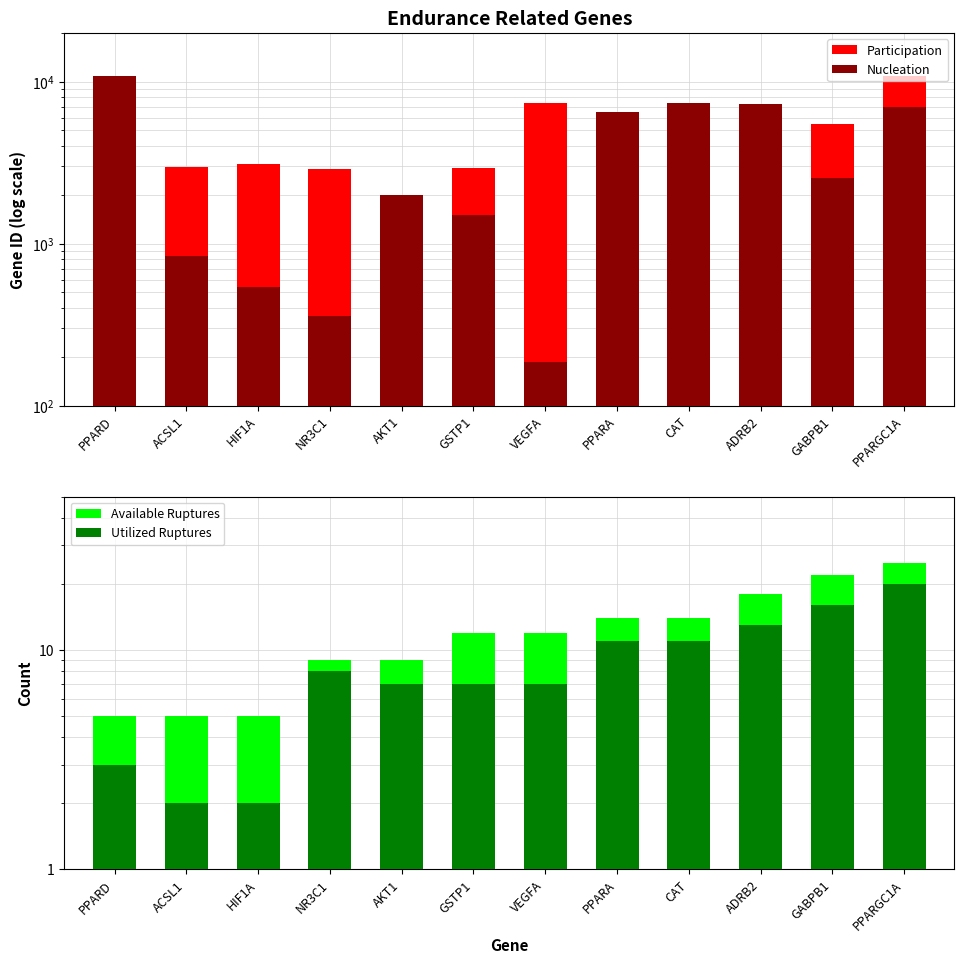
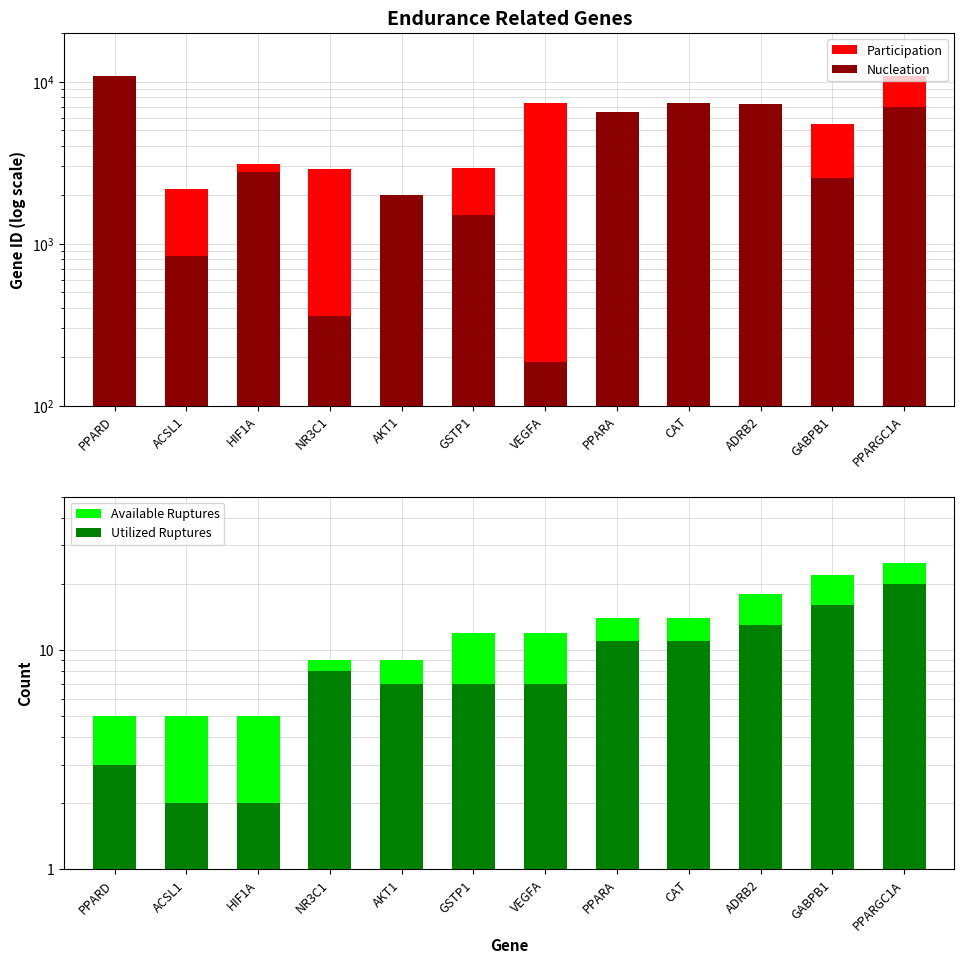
  {
    "Endurance Related Genes": {
      "Participation": {
-       "ACSL1": 3000,
+       "ACSL1": 2200,
        "HIF1A": 3100,
        "NR3C1": 2900,
        "GSTP1": 3000,
        "VEGFA": 7000,
        "GABPB1": 5500
      },
      "Nucleation": {
        "PPARD": 11000,
-       "HIF1A": 540,
+       "HIF1A": 2800,
        "AKT1": 2000,
        "PPARA": 6500,
        "CAT": 7000,
        "ADRB2": 7000
      }
    }
  }
